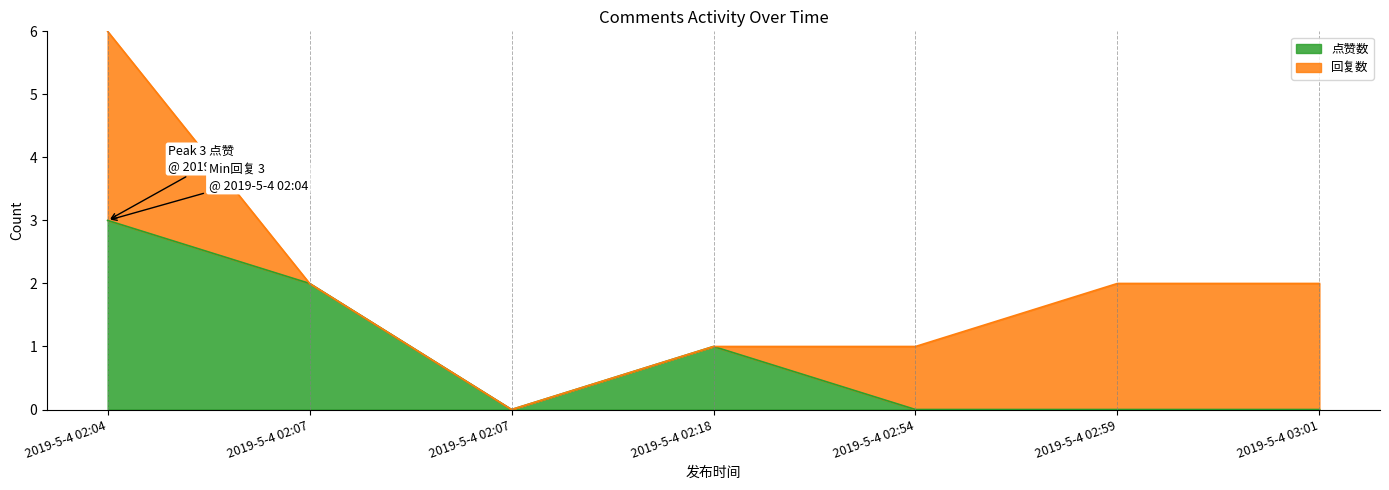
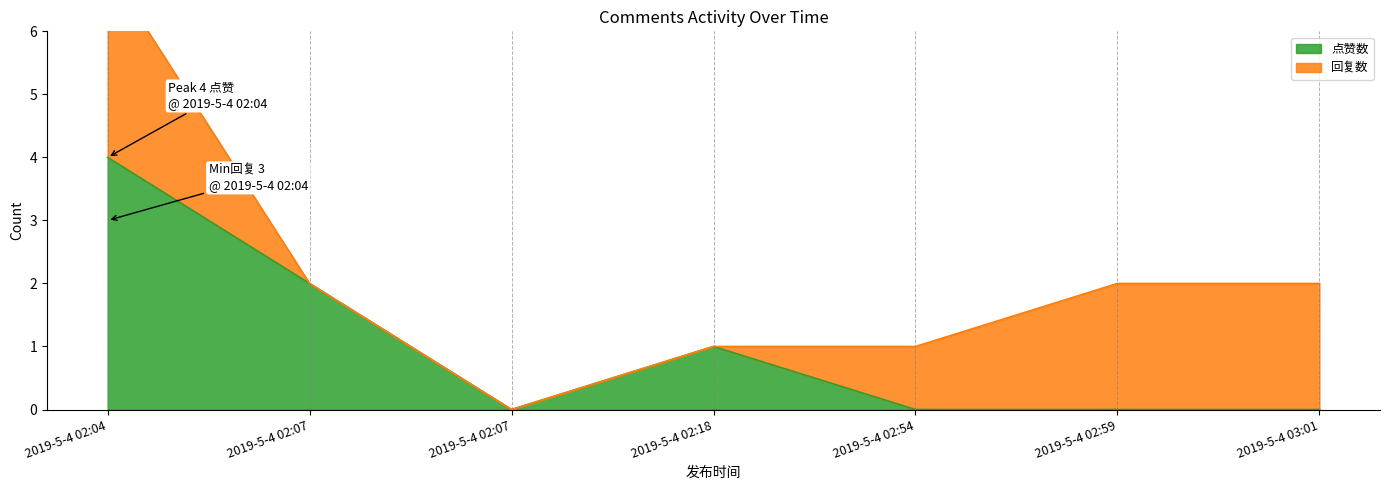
  {
    "点赞数": {
-     "2019-5-4 02:04": 3
+     "2019-5-4 02:04": 4
    },
    "回复数": {
      "2019-5-4 02:54": 1.0,
      "2019-5-4 02:59": 2.0,
      "2019-5-4 03:01": 2.0
    }
  }
